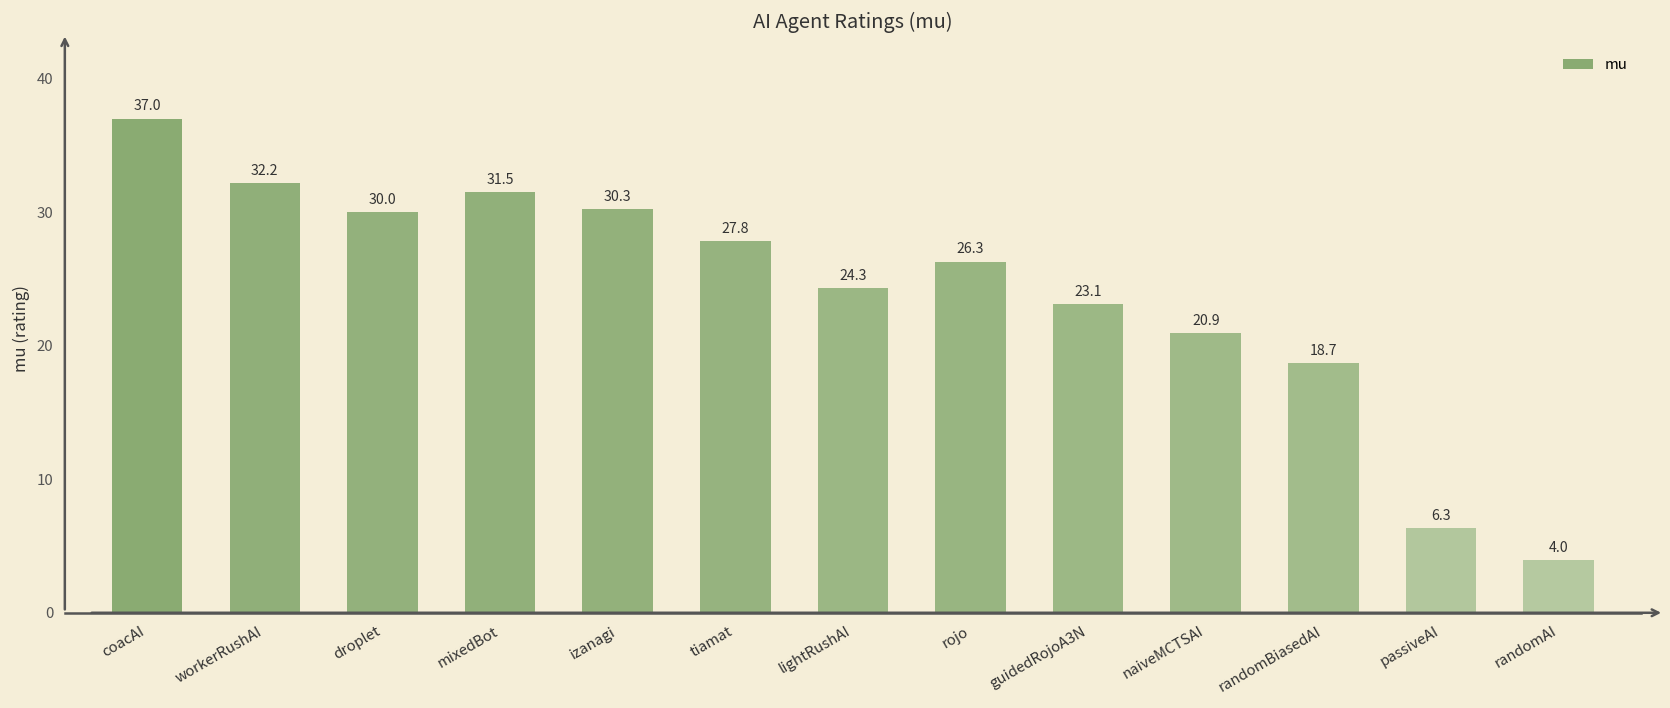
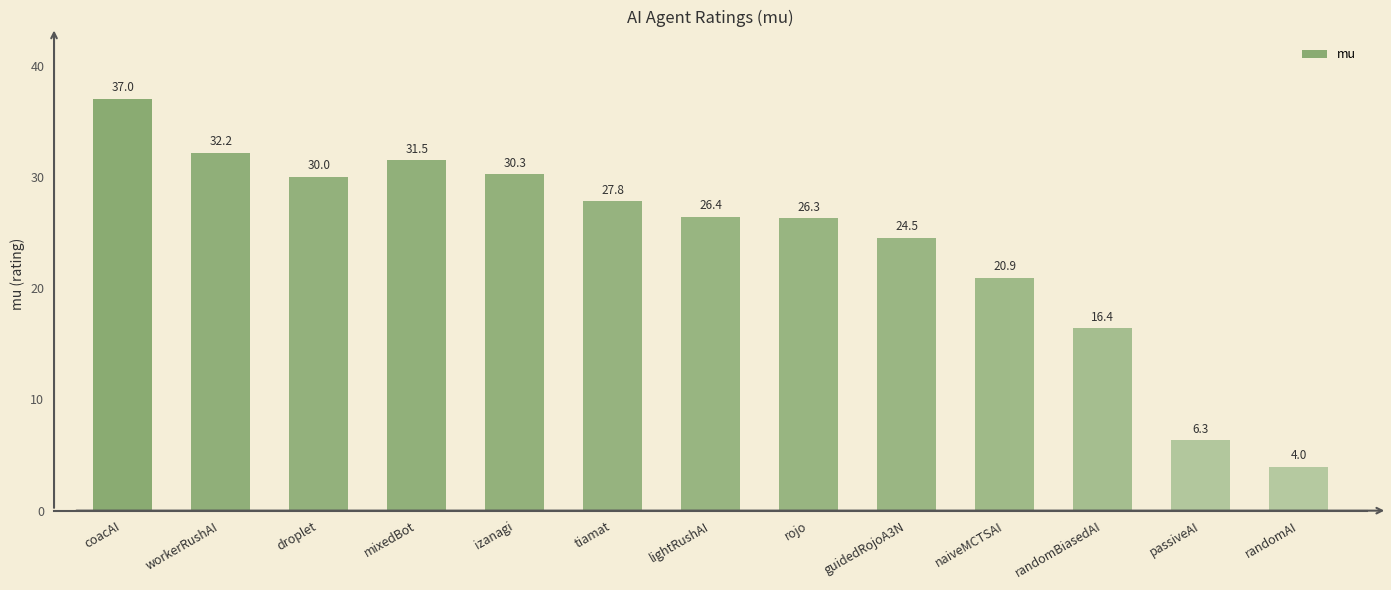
  {
    "coacAI": 37.0,
    "workerRushAI": 32.2,
    "droplet": 30.0,
    "mixedBot": 31.5,
    "izanagi": 30.3,
    "tiamat": 27.8,
-   "lightRushAI": 24.3,
+   "lightRushAI": 26.4,
    "rojo": 26.3,
-   "guidedRojoA3N": 23.1,
+   "guidedRojoA3N": 24.5,
    "naiveMCTSAI": 20.9,
-   "randomBiasedAI": 18.7,
+   "randomBiasedAI": 16.4,
    "passiveAI": 6.3,
    "randomAI": 4.0
  }
